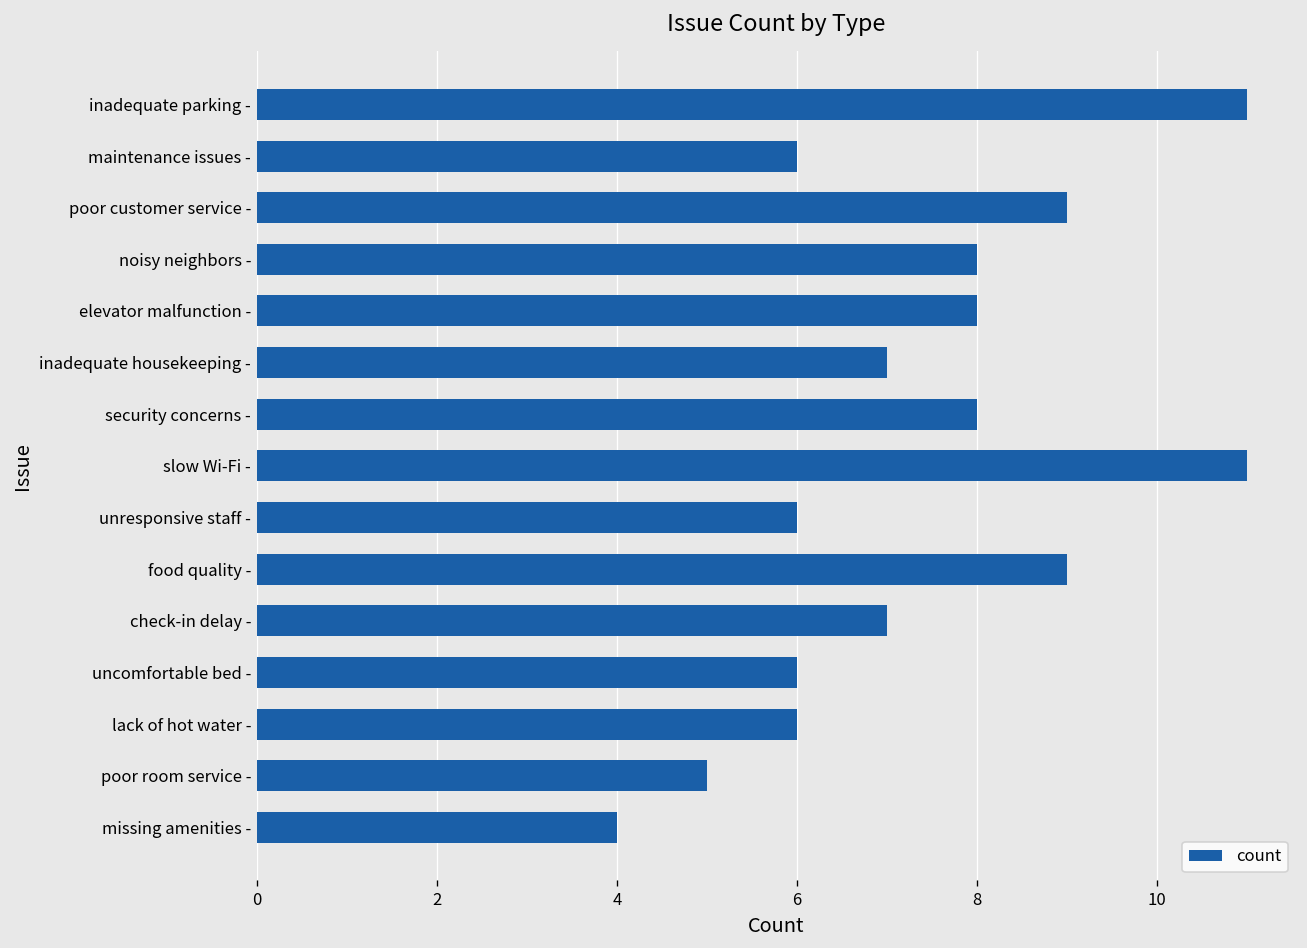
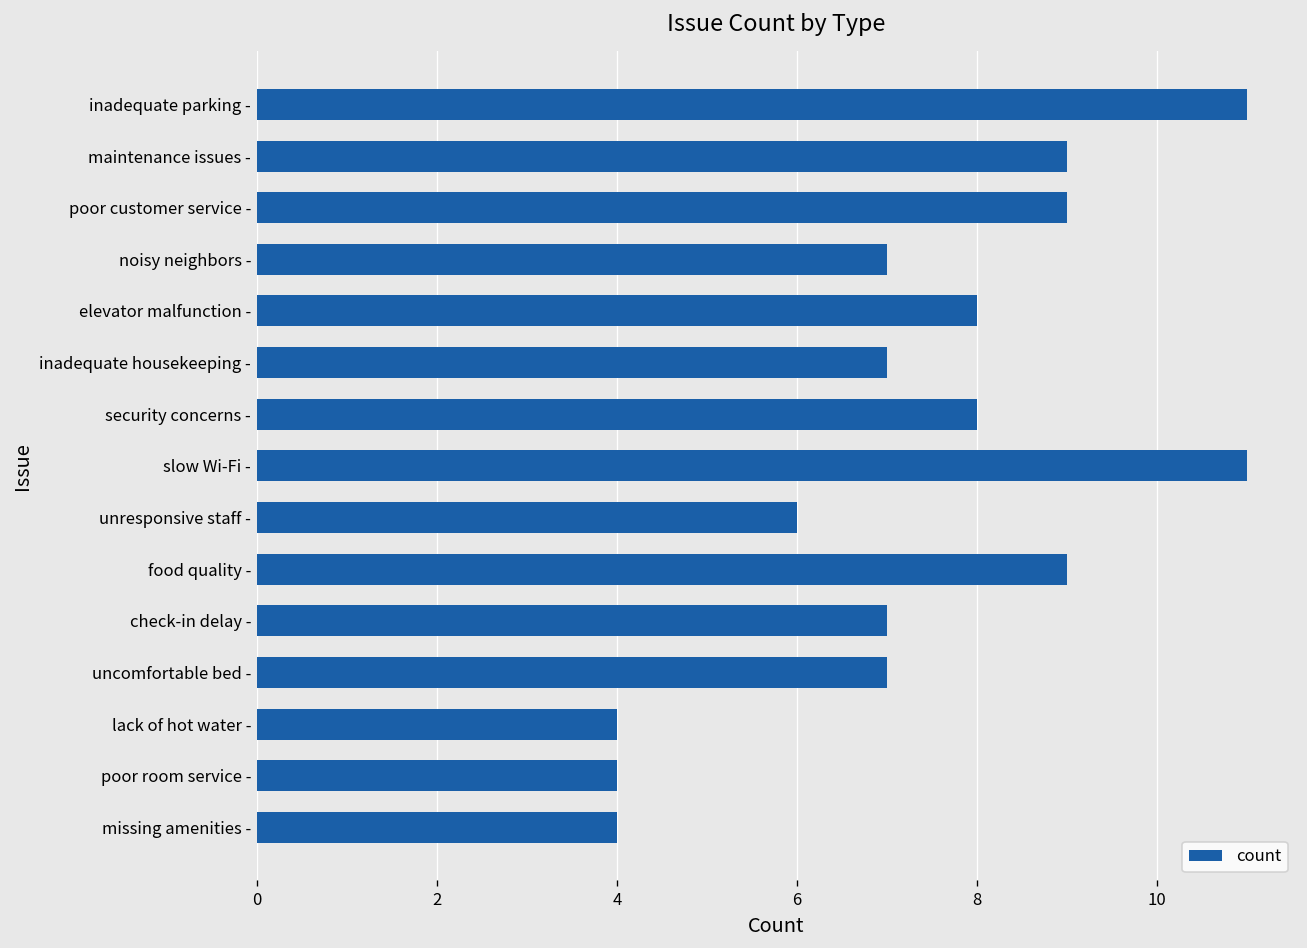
  {
    "inadequate parking -": 11,
-   "maintenance issues -": 6,
+   "maintenance issues -": 9,
    "poor customer service -": 9,
-   "noisy neighbors -": 8,
+   "noisy neighbors -": 7,
    "elevator malfunction -": 8,
    "inadequate housekeeping -": 7,
    "security concerns -": 8,
    "slow Wi-Fi -": 11,
    "unresponsive staff -": 6,
    "food quality -": 9,
    "check-in delay -": 7,
-   "uncomfortable bed -": 6,
-   "lack of hot water -": 6,
-   "poor room service -": 5,
+   "uncomfortable bed -": 7,
+   "lack of hot water -": 4,
+   "poor room service -": 4,
    "missing amenities -": 4
  }
